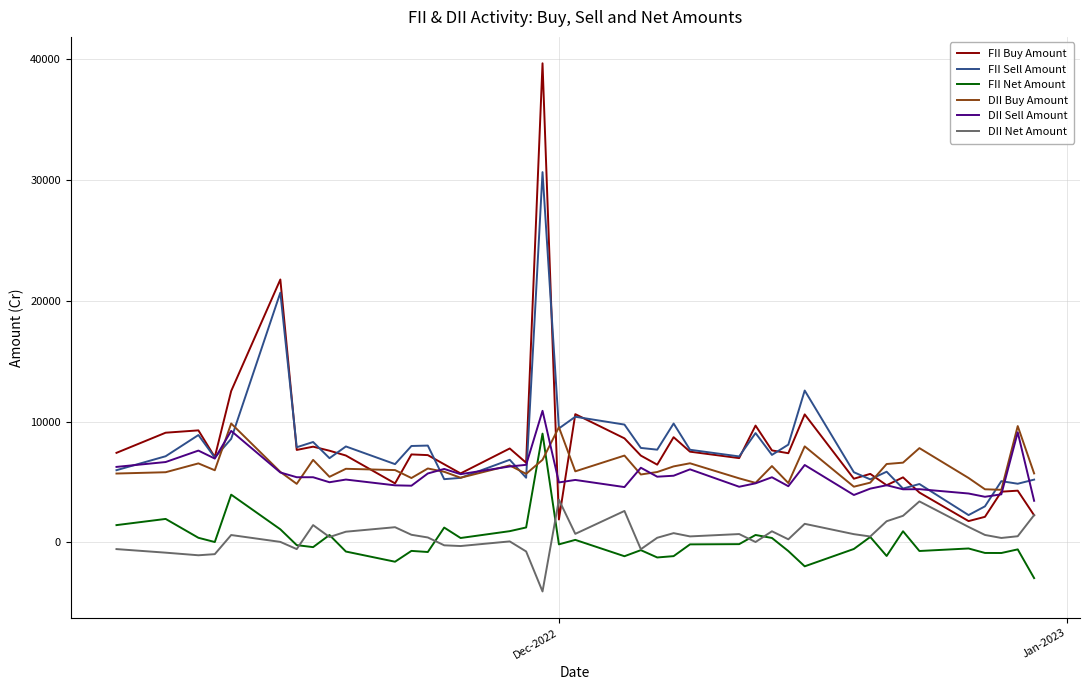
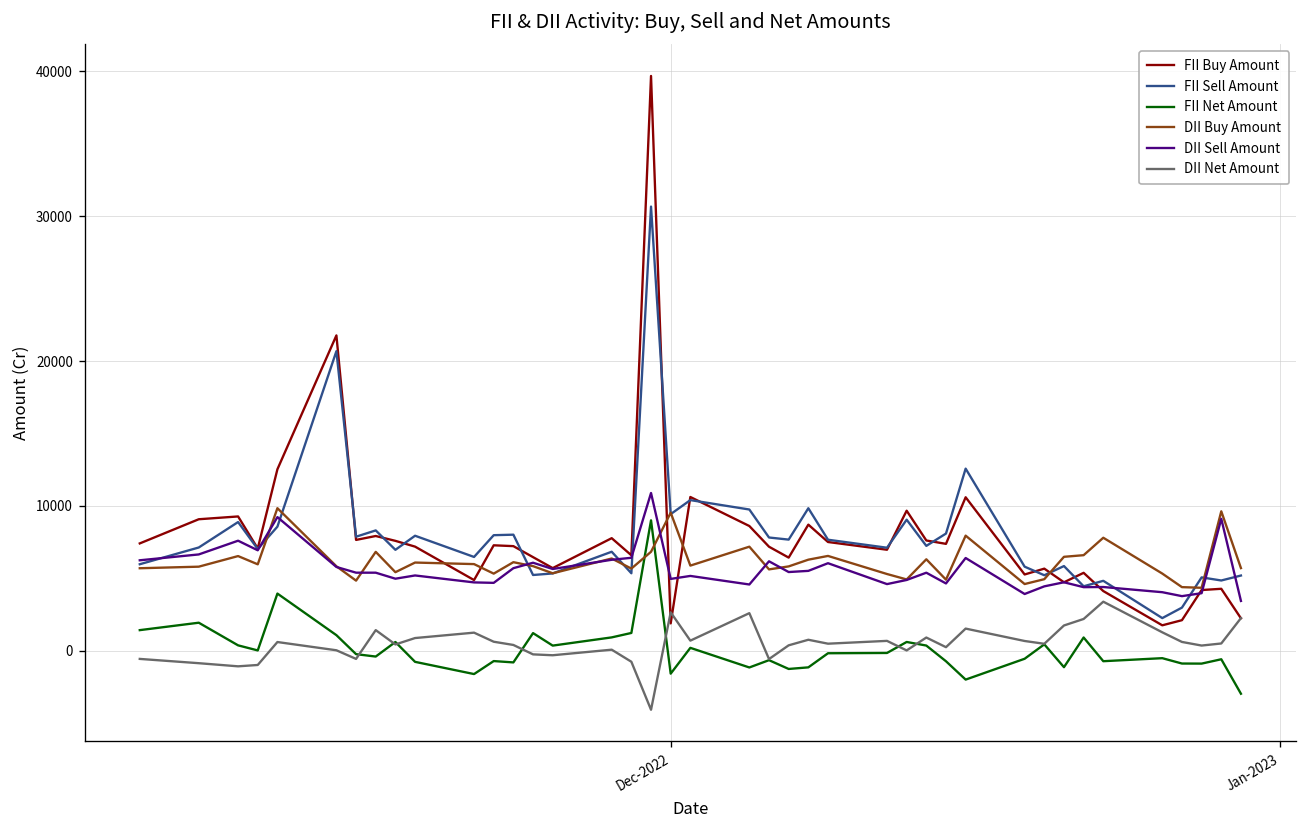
  {
    "FII Buy Amount": {
      "Dec-2022": 1900
    },
    "FII Net Amount": {
-     "Dec-2022": -200
+     "Dec-2022": -1600
    },
    "DII Sell Amount": {
      "Dec-2022": 5000
    },
    "DII Net Amount": {
-     "Dec-2022": 3500
+     "Dec-2022": 2700
    }
  }
